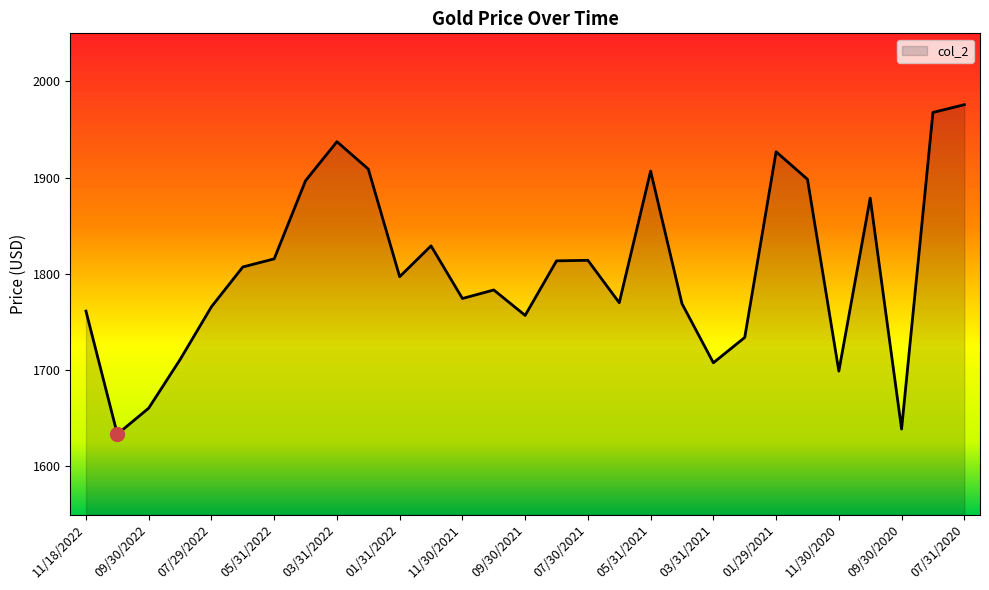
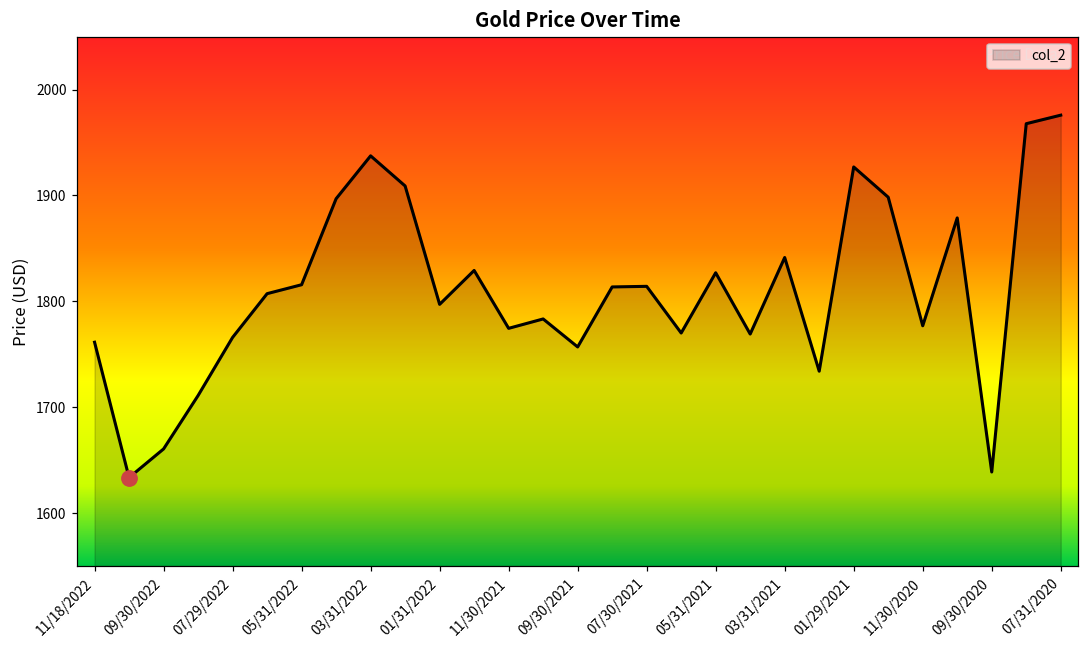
  {
    "col_2": {
      "11/18/2022": 1760,
      "09/30/2022": 1660,
      "07/29/2022": 1770,
      "05/31/2022": 1820,
      "03/31/2022": 1940,
      "01/31/2022": 1800,
      "11/30/2021": 1770,
      "09/30/2021": 1760,
      "07/30/2021": 1810,
-     "05/31/2021": 1910,
-     "03/31/2021": 1710,
+     "05/31/2021": 1830,
+     "03/31/2021": 1840,
      "01/29/2021": 1930,
-     "11/30/2020": 1700,
+     "11/30/2020": 1780,
      "09/30/2020": 1640,
      "07/31/2020": 1980
    }
  }
